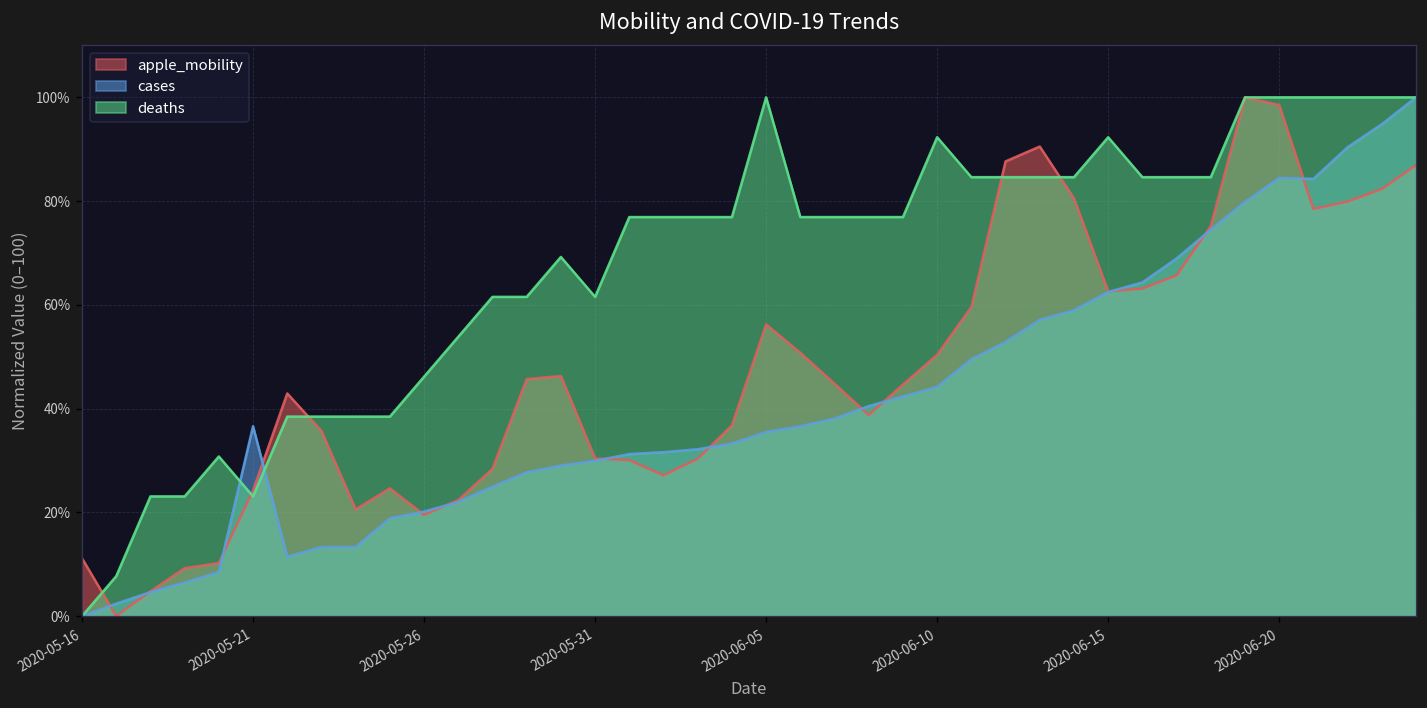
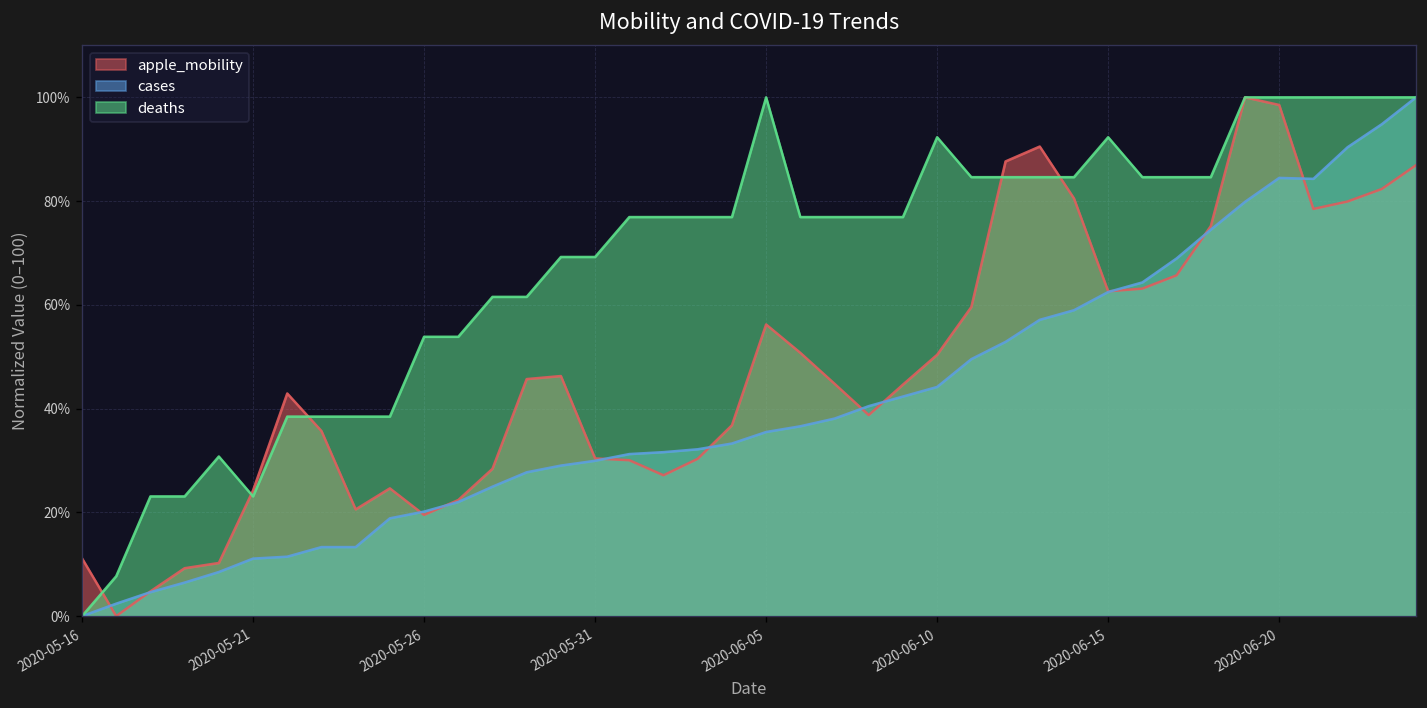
  {
    "apple_mobility": {
      "2020-05-16": "11%",
      "2020-05-21": "24%",
      "2020-05-26": "20%",
      "2020-06-05": "56%",
      "2020-06-10": "50%",
      "2020-06-20": "99%"
    },
    "cases": {
-     "2020-05-21": "37%",
+     "2020-05-21": "11%",
      "2020-05-26": "20%",
      "2020-06-05": "35%",
      "2020-06-10": "44%",
      "2020-06-20": "84%"
    },
    "deaths": {
      "2020-05-21": "23%",
-     "2020-05-26": "46%",
-     "2020-05-31": "62%",
+     "2020-05-26": "54%",
+     "2020-05-31": "69%",
      "2020-06-05": "100%",
      "2020-06-10": "92%",
      "2020-06-15": "92%",
      "2020-06-20": "100%"
    }
  }
